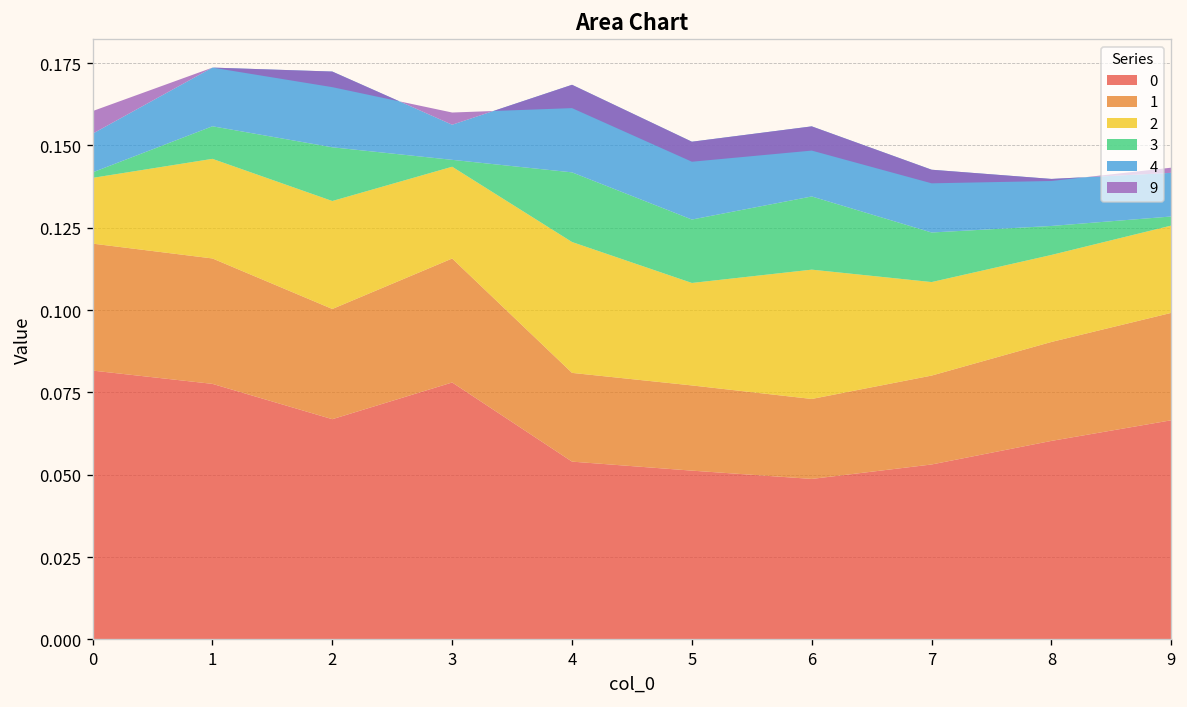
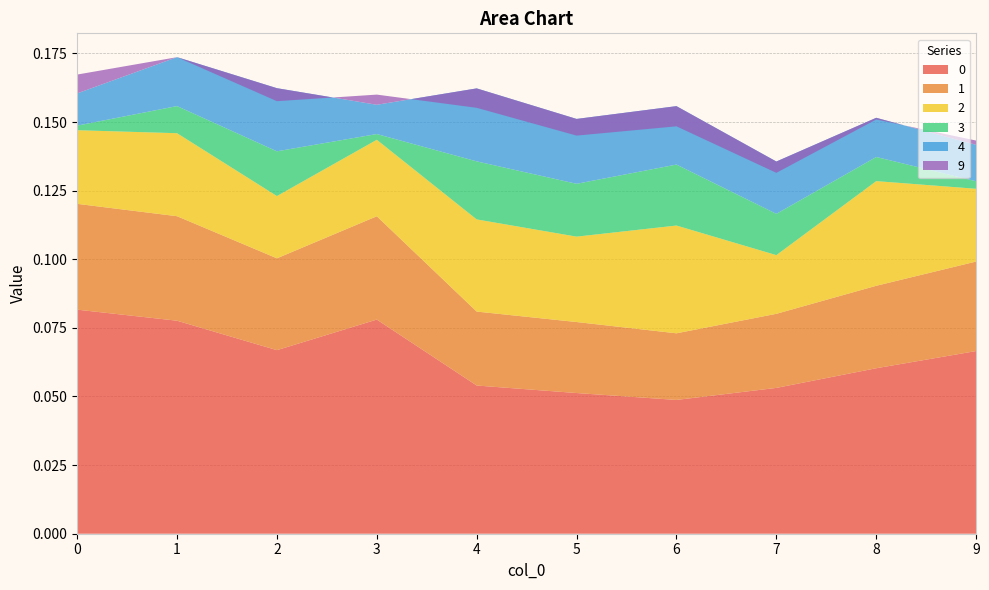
  {
    "2": {
-     "0": 0.020,
+     "0": 0.027,
      "1": 0.030,
-     "2": 0.033,
+     "2": 0.023,
      "3": 0.028,
-     "4": 0.040,
+     "4": 0.034,
      "5": 0.031,
      "6": 0.039,
-     "7": 0.028,
-     "8": 0.026,
+     "7": 0.021,
+     "8": 0.038,
      "9": 0.027
    },
    "3": {
      "0": 0.002,
      "1": 0.010,
      "2": 0.016,
      "3": 0.002,
      "4": 0.021,
      "5": 0.019,
      "6": 0.022,
      "7": 0.015,
      "8": 0.009,
      "9": 0.003
    },
    "4": {
      "0": 0.012,
      "3": 0.011,
      "9": 0.013
    },
    "9": {
      "0": 0.007,
      "3": 0.004,
      "9": 0.002
    }
  }
